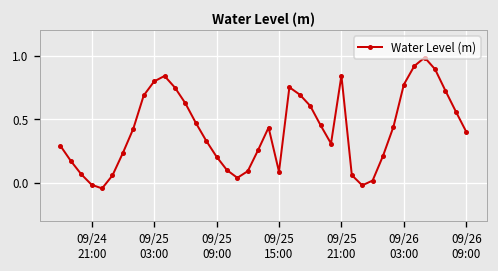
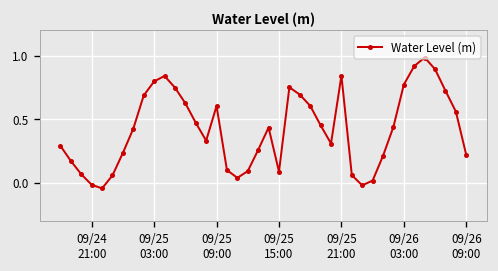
  {
    "09/24 21:00": -0.02,
    "09/25 03:00": 0.80,
-   "09/25 09:00": 0.20,
+   "09/25 09:00": 0.60,
    "09/25 15:00": 0.09,
    "09/25 21:00": 0.84,
    "09/26 03:00": 0.77,
-   "09/26 09:00": 0.40
+   "09/26 09:00": 0.22
  }
